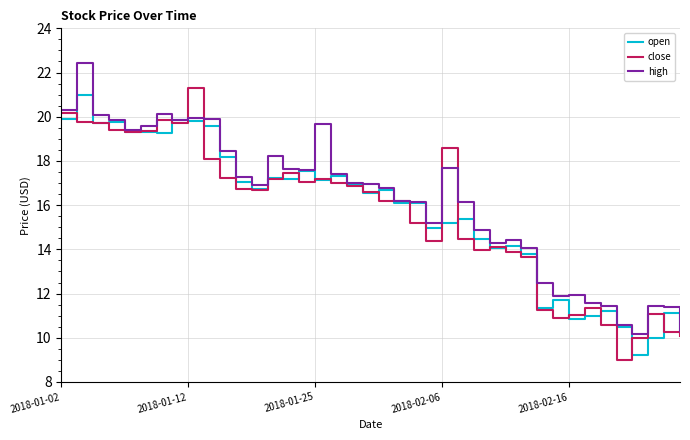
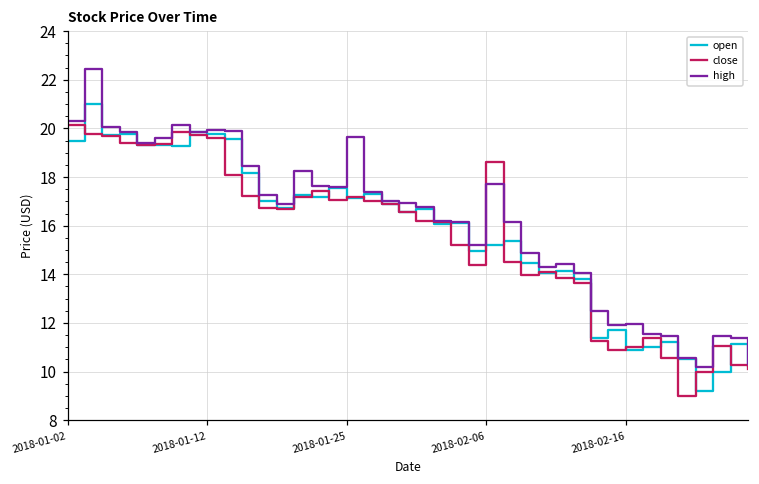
  {
    "open": {
-     "2018-01-02": 19.9,
+     "2018-01-02": 19.5,
      "2018-01-12": 19.8,
      "2018-02-06": 15.2,
      "2018-02-16": 10.9
    },
    "close": {
      "2018-01-02": 20.2,
-     "2018-01-12": 21.3,
+     "2018-01-12": 19.6,
      "2018-02-06": 18.6,
      "2018-02-16": 11.0
    },
    "high": {
      "2018-01-02": 20.3,
      "2018-01-12": 20.0,
      "2018-01-25": 19.7,
      "2018-02-06": 17.7,
      "2018-02-16": 11.9
    }
  }
